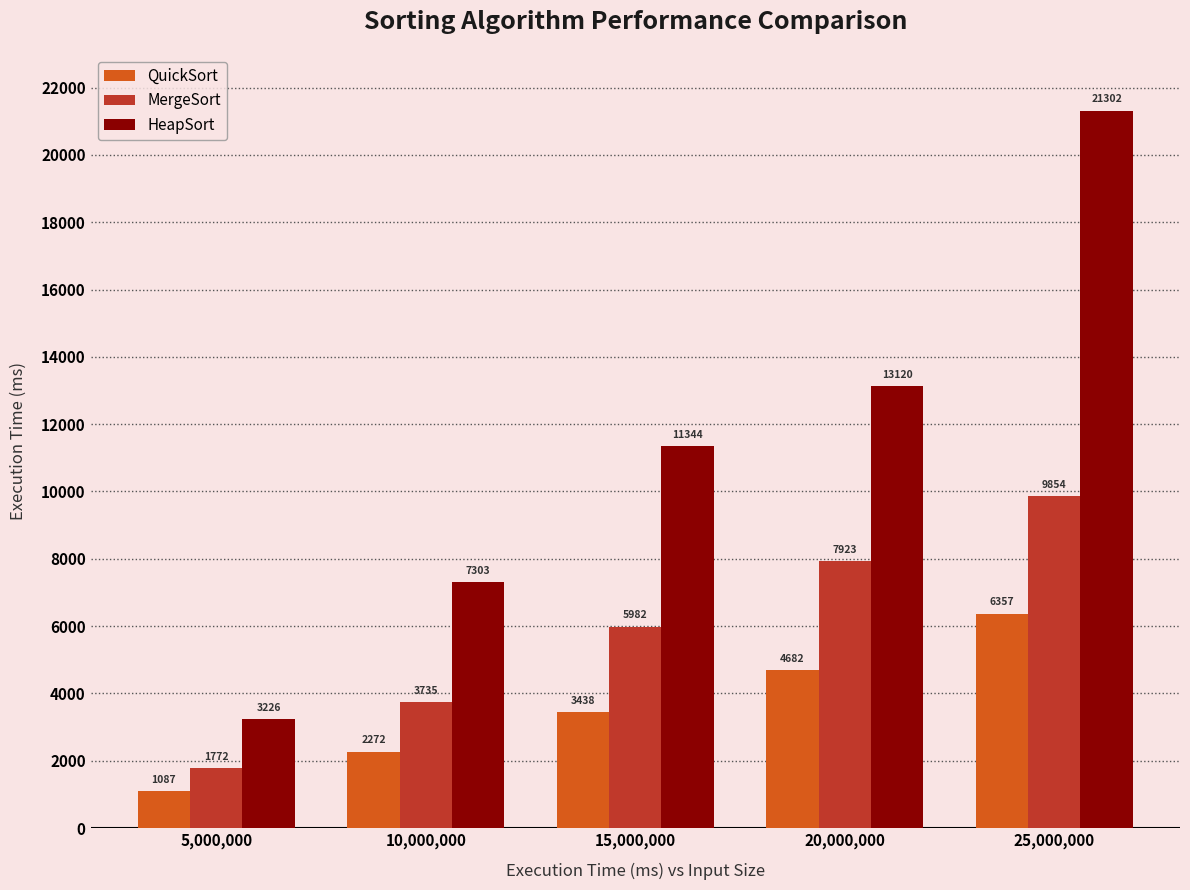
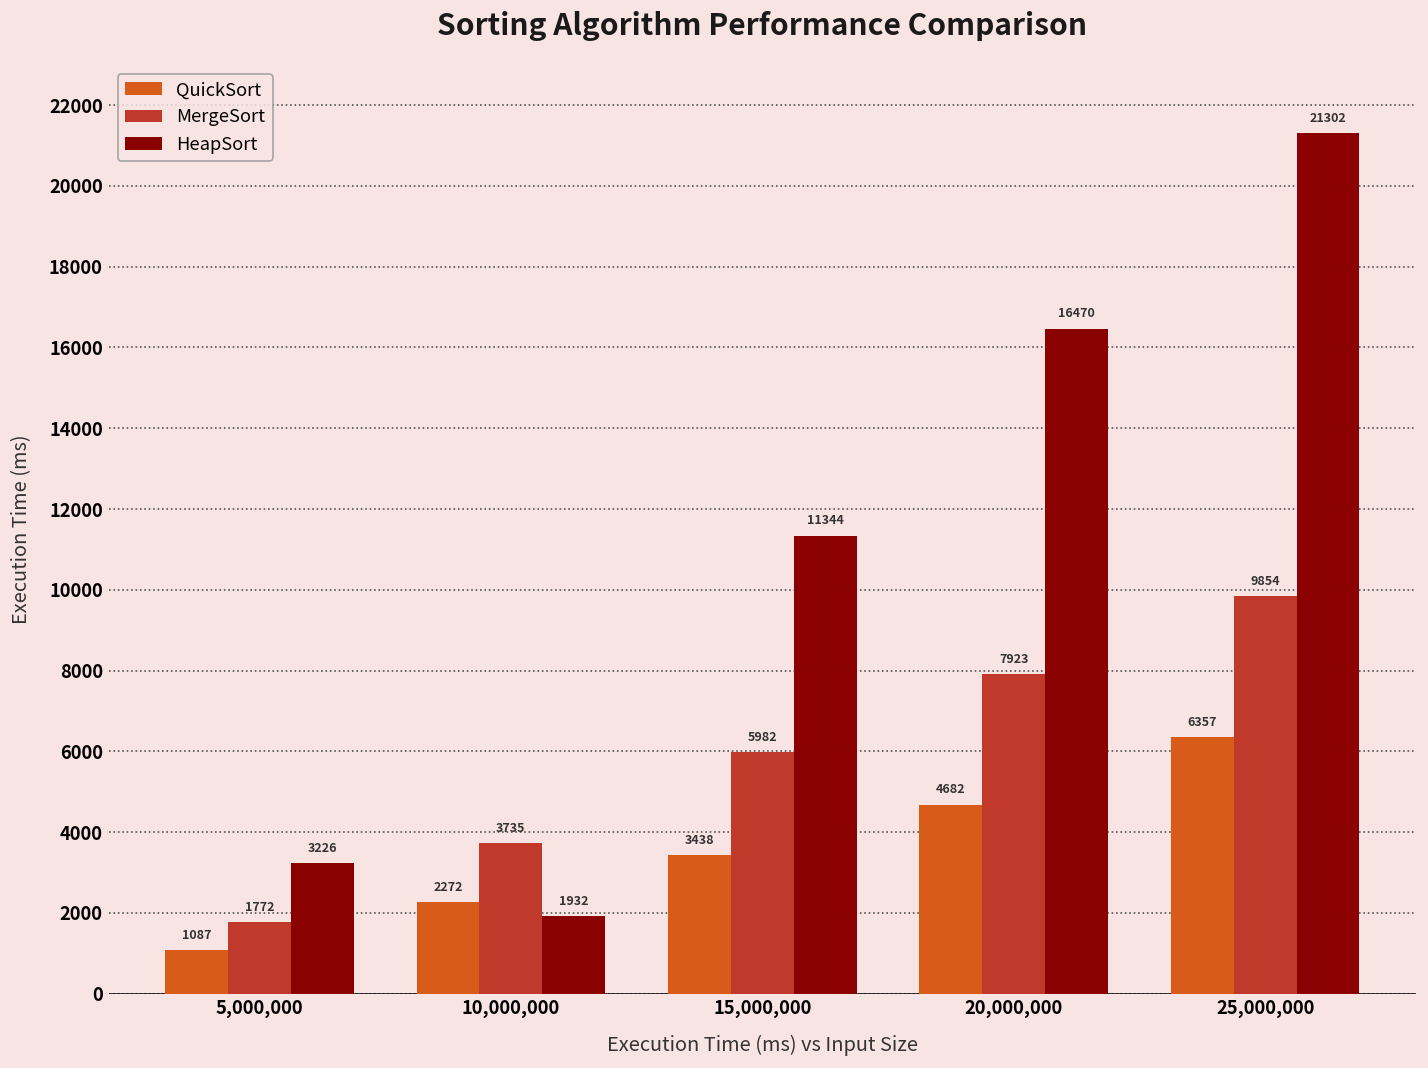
  {
    "HeapSort": {
      "5,000,000": 3226,
-     "10,000,000": 7303,
+     "10,000,000": 1932,
      "15,000,000": 11344,
-     "20,000,000": 13120,
+     "20,000,000": 16470,
      "25,000,000": 21302
    }
  }
